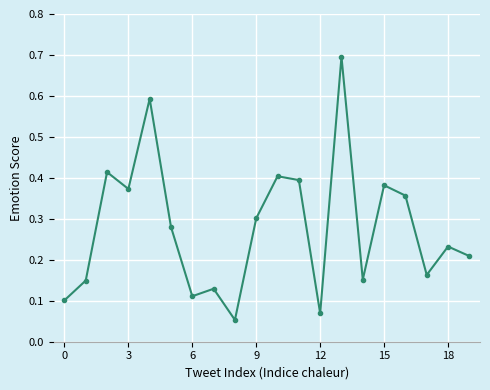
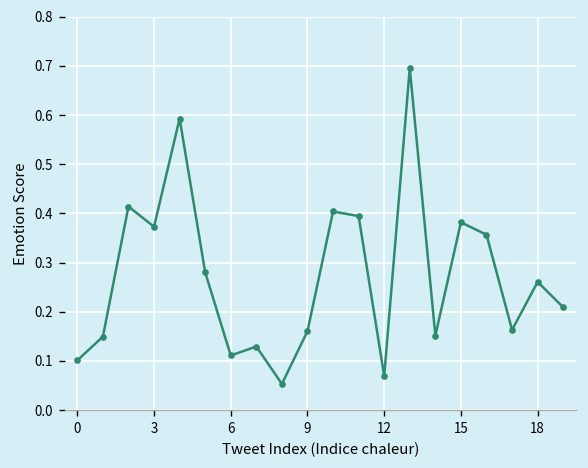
  {
    "0": 0.10,
    "3": 0.37,
    "6": 0.11,
-   "9": 0.30,
+   "9": 0.16,
    "12": 0.07,
    "15": 0.38,
-   "18": 0.23
+   "18": 0.26
  }
